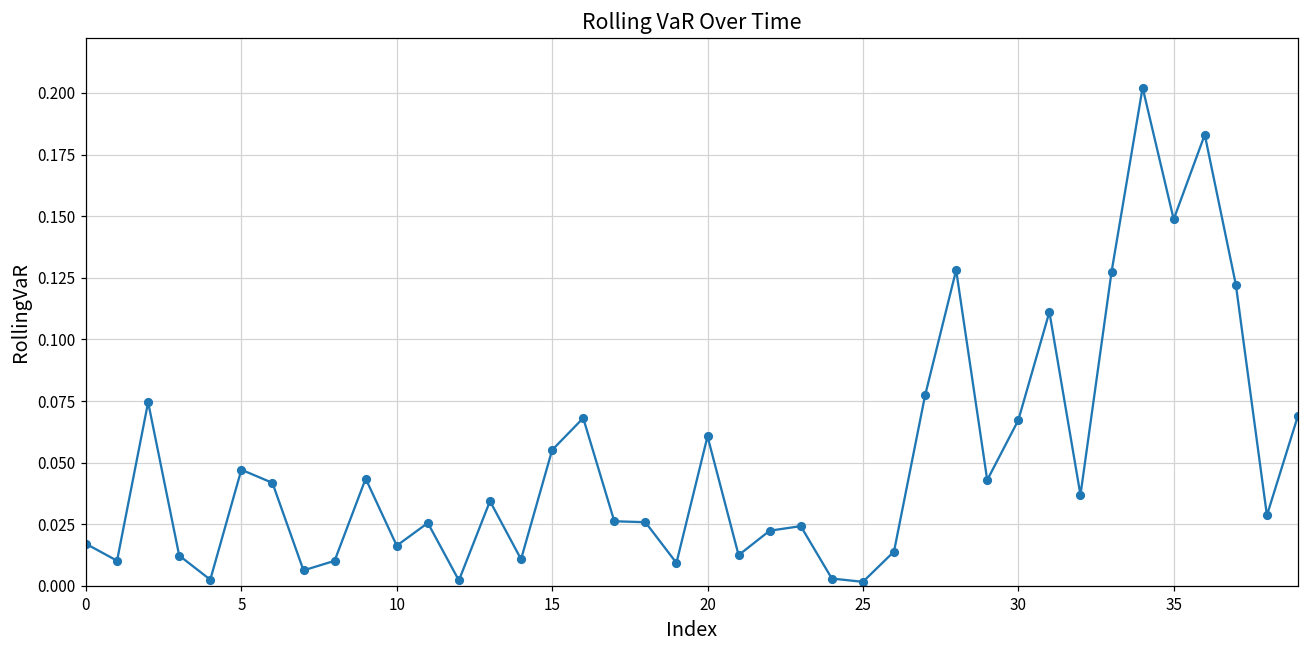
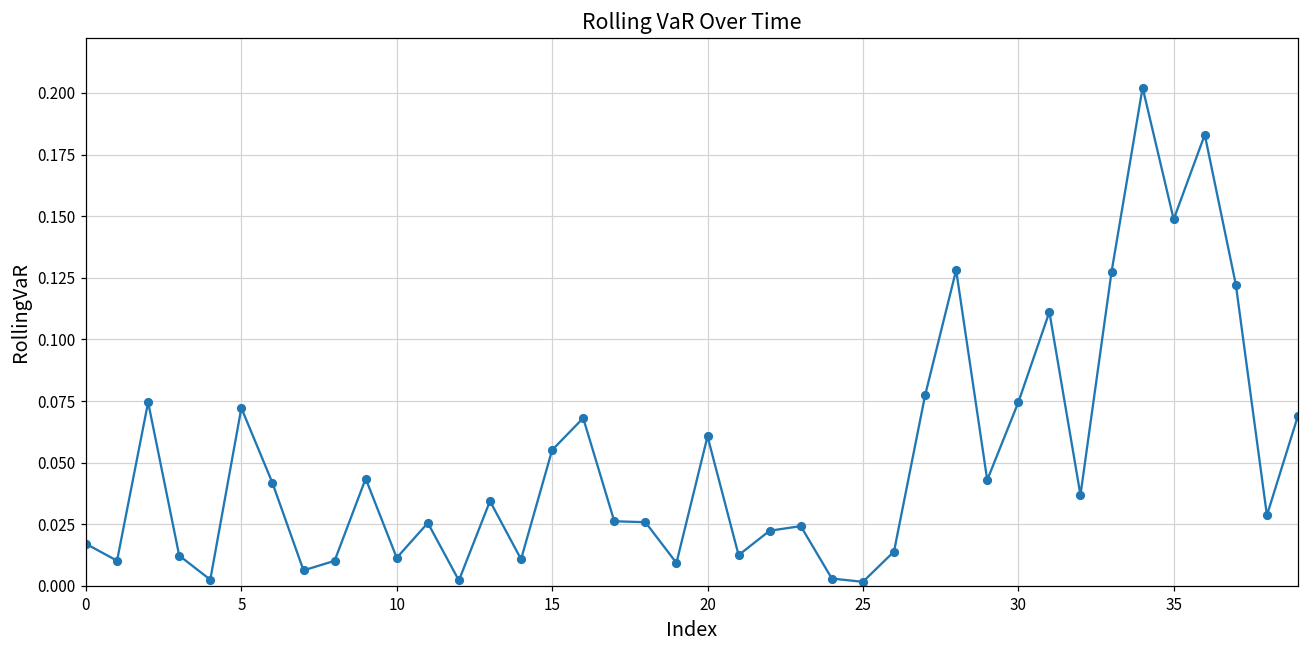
  {
    "0": 0.017,
-   "5": 0.047,
-   "10": 0.016,
+   "5": 0.072,
+   "10": 0.011,
    "15": 0.055,
    "20": 0.061,
    "25": 0.002,
-   "30": 0.067,
+   "30": 0.074,
    "35": 0.149
  }
